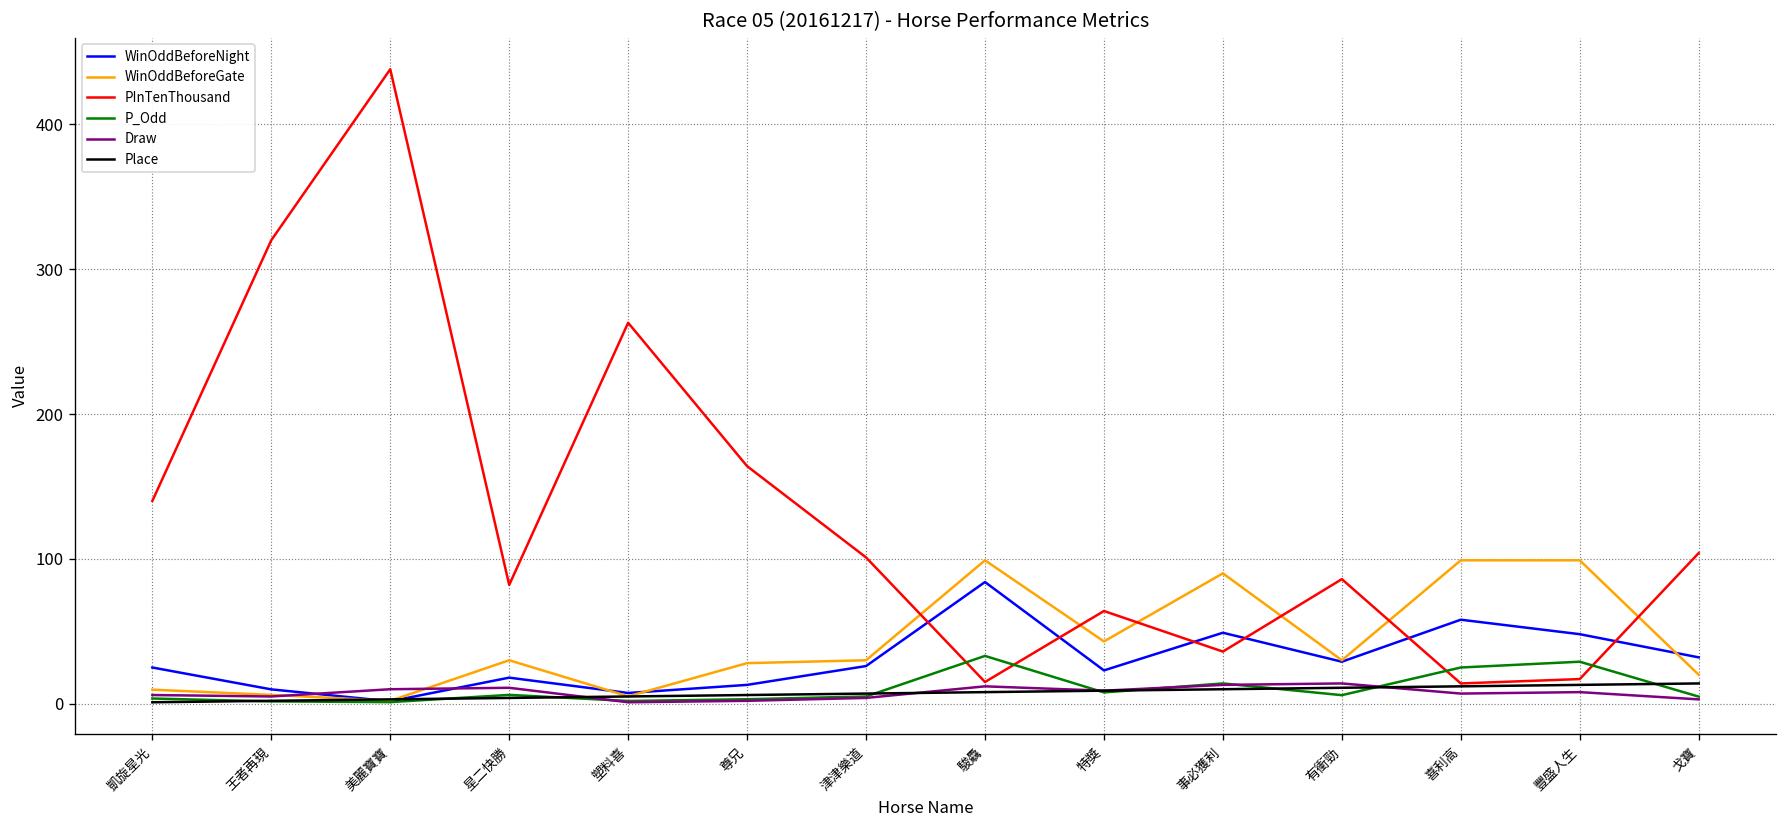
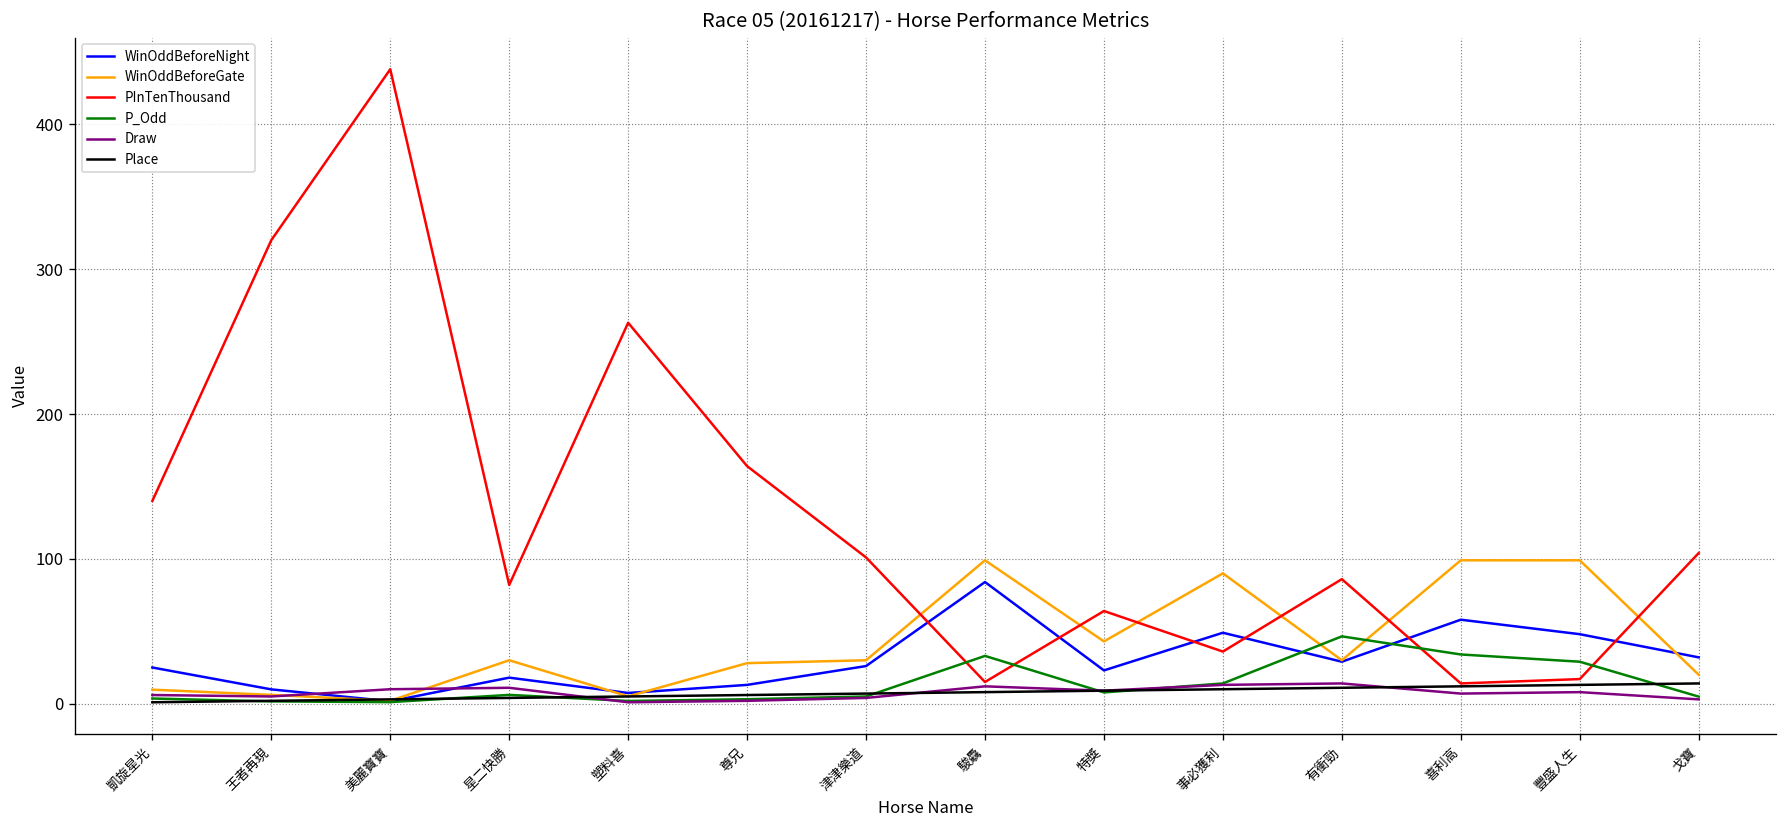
  {
    "WinOddBeforeNight": {
      "凱旋星光": 25,
      "王者再現": 10,
      "星二快勝": 18,
      "塑料喜": 7,
      "尊兄": 13,
      "津津樂道": 26,
      "駿驫": 84,
      "特獎": 23,
      "事必獲利": 49,
      "喜利高": 58,
      "豐盛人生": 48,
      "戈寶": 32
    },
    "WinOddBeforeGate": {
      "凱旋星光": 10,
      "星二快勝": 30,
      "尊兄": 28,
      "津津樂道": 30,
      "駿驫": 99,
      "特獎": 43,
      "事必獲利": 90,
      "喜利高": 99,
      "豐盛人生": 99,
      "戈寶": 20
    },
    "PInTenThousand": {
      "凱旋星光": 140,
      "王者再現": 320,
      "美麗寶寶": 438,
      "星二快勝": 82,
      "塑料喜": 263,
      "尊兄": 164,
      "津津樂道": 101,
      "駿驫": 15,
      "特獎": 64,
      "事必獲利": 36,
      "有衝勁": 86,
      "豐盛人生": 17,
      "戈寶": 104
    },
    "P_Odd": {
      "凱旋星光": 4,
      "駿驫": 33,
-     "有衝勁": 6,
-     "喜利高": 25,
+     "有衝勁": 47,
+     "喜利高": 34,
      "豐盛人生": 29
    },
    "Draw": {
      "凱旋星光": 6,
      "美麗寶寶": 10,
      "星二快勝": 11,
      "駿驫": 12,
      "有衝勁": 14,
      "喜利高": 7,
      "豐盛人生": 8
    },
    "Place": {
      "凱旋星光": 1,
      "尊兄": 6,
      "駿驫": 8,
      "事必獲利": 10,
      "有衝勁": 11,
      "豐盛人生": 13,
      "戈寶": 14
    }
  }
